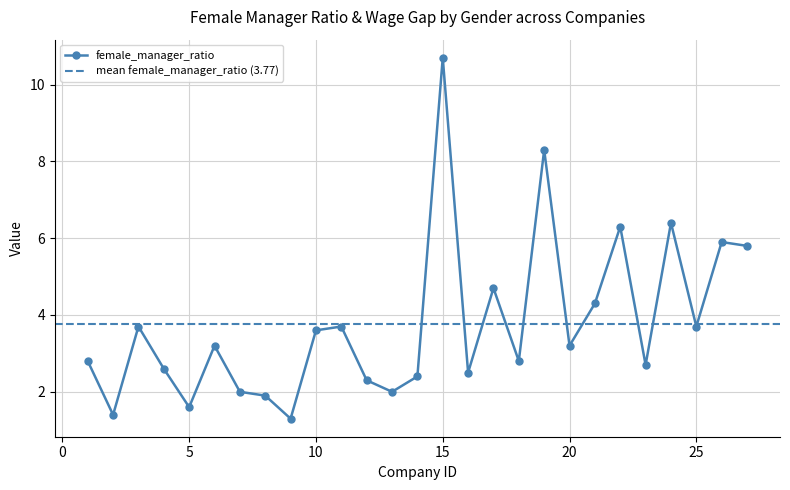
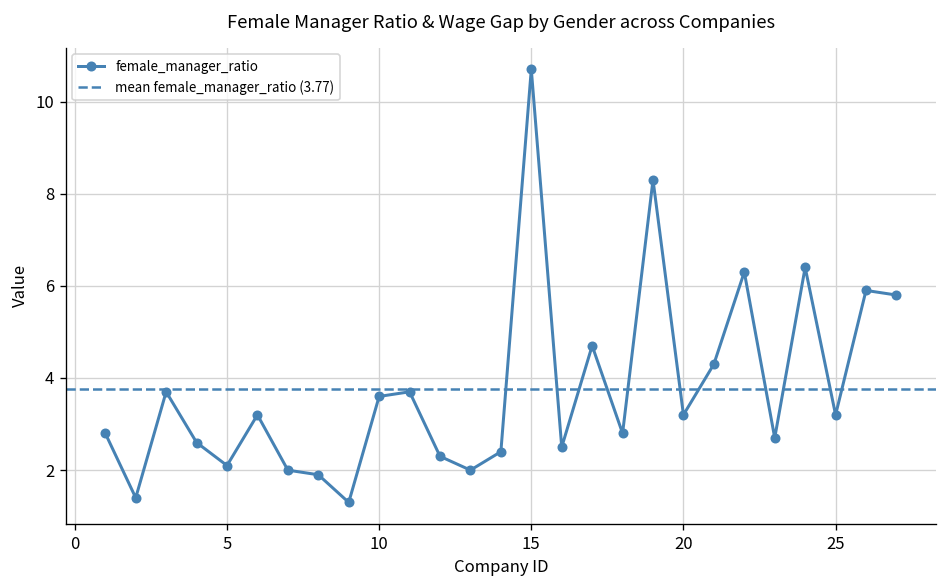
  {
-   "5": 1.6,
+   "5": 2.1,
    "10": 3.6,
    "15": 10.7,
    "20": 3.2,
-   "25": 3.7
+   "25": 3.2
  }
